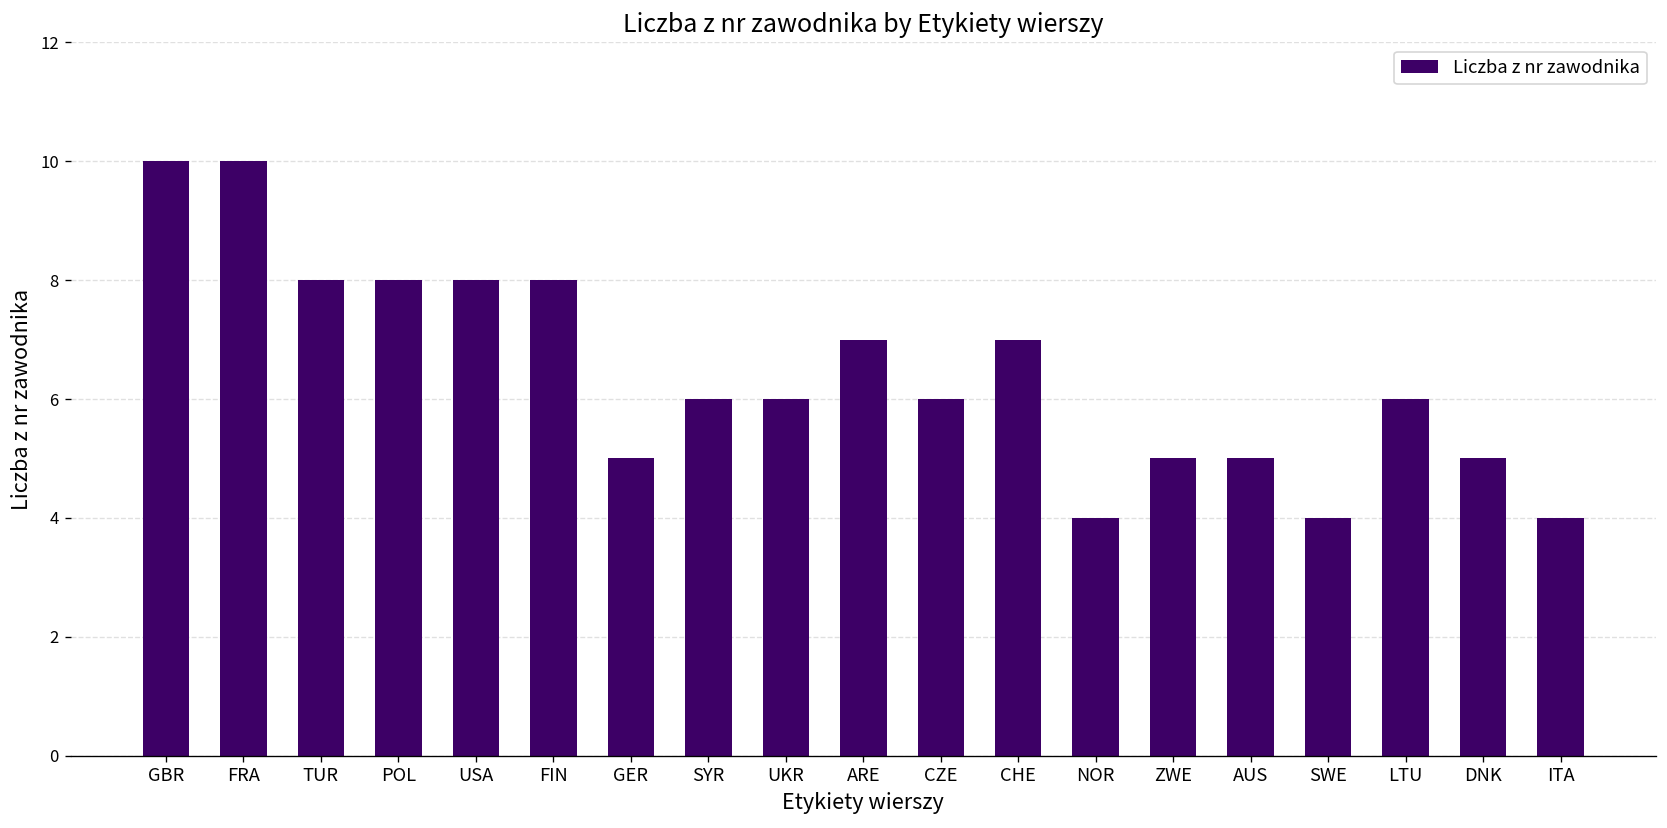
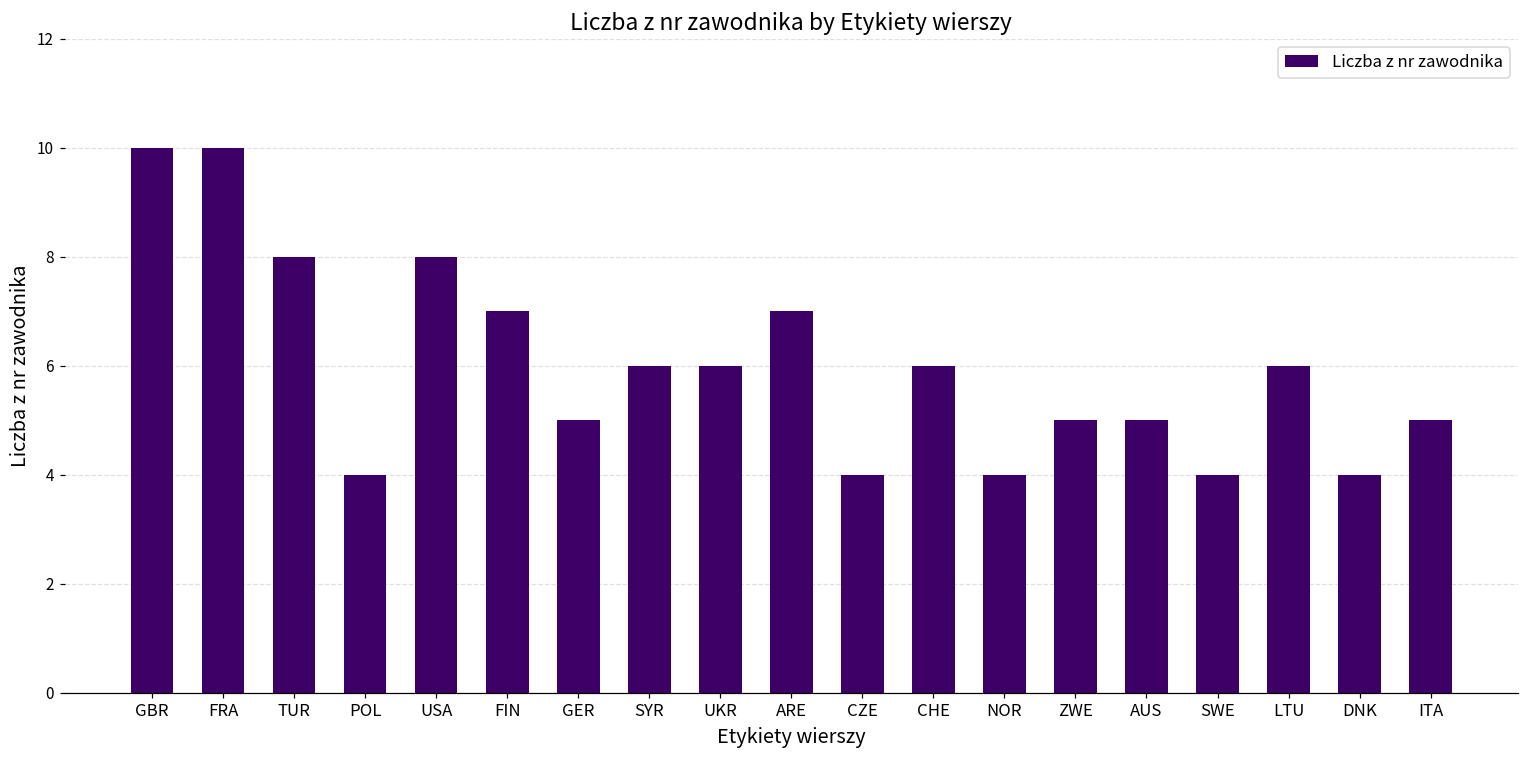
  {
    "GBR": 10,
    "FRA": 10,
    "TUR": 8,
-   "POL": 8,
+   "POL": 4,
    "USA": 8,
-   "FIN": 8,
+   "FIN": 7,
    "GER": 5,
    "SYR": 6,
    "UKR": 6,
    "ARE": 7,
-   "CZE": 6,
-   "CHE": 7,
+   "CZE": 4,
+   "CHE": 6,
    "NOR": 4,
    "ZWE": 5,
    "AUS": 5,
    "SWE": 4,
    "LTU": 6,
-   "DNK": 5,
-   "ITA": 4
+   "DNK": 4,
+   "ITA": 5
  }
